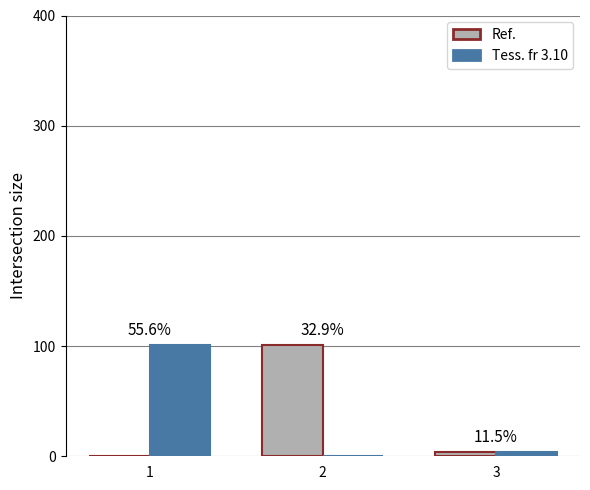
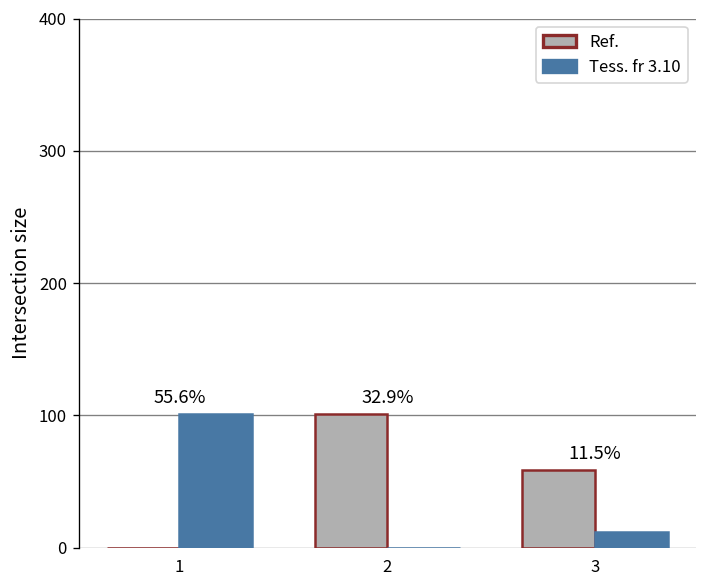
  {
    "Ref.": {
      "1": 0,
-     "3": 4
+     "3": 59
    },
    "Tess. fr 3.10": {
      "2": 0,
-     "3": 4
+     "3": 12
    }
  }
